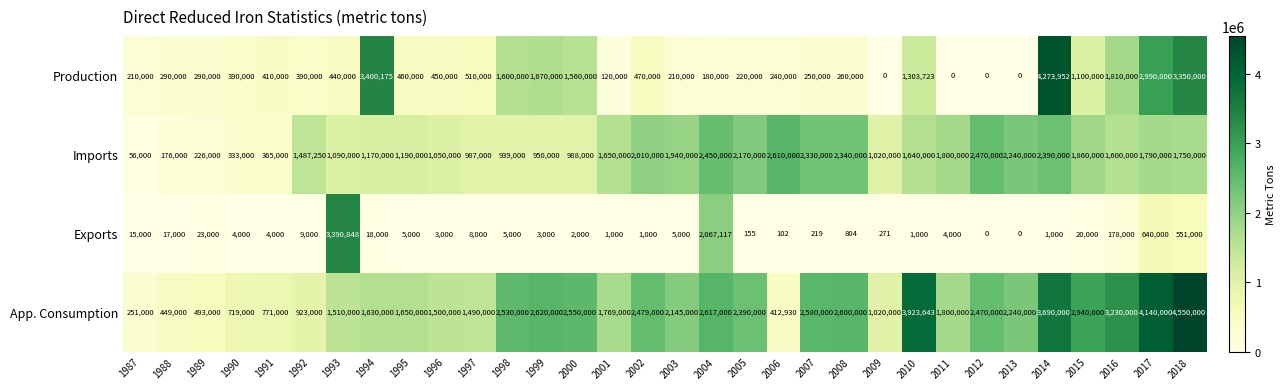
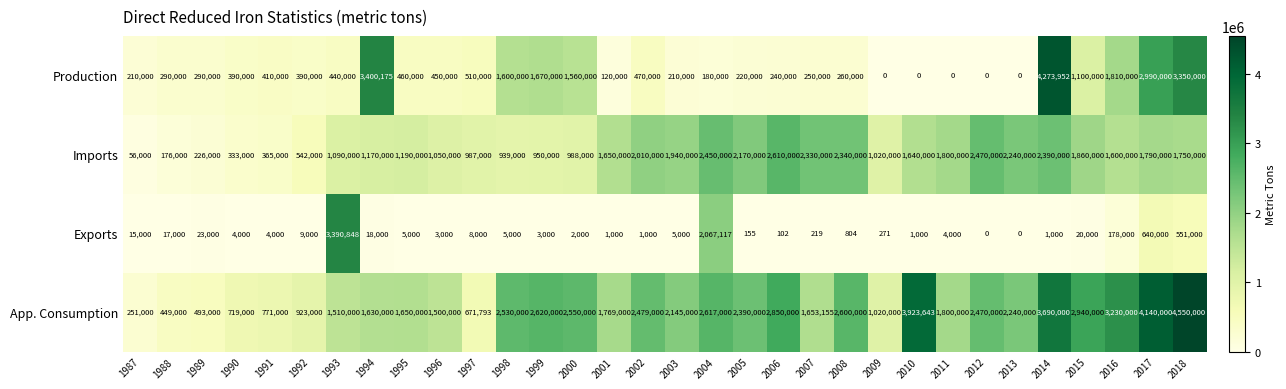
  {
    "Production": {
      "1987": "210,000",
      "1988": "290,000",
      "1989": "290,000",
      "1990": "390,000",
      "1991": "410,000",
      "1992": "390,000",
      "1993": "440,000",
      "1994": "3,400,175",
      "1995": "460,000",
      "1996": "450,000",
      "1997": "510,000",
      "1998": "1,600,000",
      "1999": "1,670,000",
      "2000": "1,560,000",
      "2001": "120,000",
      "2002": "470,000",
      "2003": "210,000",
      "2004": "180,000",
      "2005": "220,000",
      "2006": "240,000",
      "2007": "250,000",
      "2008": "260,000",
      "2009": "0",
-     "2010": "1,303,723",
+     "2010": "0",
      "2011": "0",
      "2012": "0",
      "2013": "0",
      "2014": "4,273,952",
      "2015": "1,100,000",
      "2016": "1,810,000",
      "2017": "2,990,000",
      "2018": "3,350,000"
    },
    "Imports": {
      "1987": "56,000",
      "1988": "176,000",
      "1989": "226,000",
      "1990": "333,000",
      "1991": "365,000",
-     "1992": "1,487,250",
+     "1992": "542,000",
      "1993": "1,090,000",
      "1994": "1,170,000",
      "1995": "1,190,000",
      "1996": "1,050,000",
      "1997": "987,000",
      "1998": "939,000",
      "1999": "950,000",
      "2000": "988,000",
      "2001": "1,650,000",
      "2002": "2,010,000",
      "2003": "1,940,000",
      "2004": "2,450,000",
      "2005": "2,170,000",
      "2006": "2,610,000",
      "2007": "2,330,000",
      "2008": "2,340,000",
      "2009": "1,020,000",
      "2010": "1,640,000",
      "2011": "1,800,000",
      "2012": "2,470,000",
      "2013": "2,240,000",
      "2014": "2,390,000",
      "2015": "1,860,000",
      "2016": "1,600,000",
      "2017": "1,790,000",
      "2018": "1,750,000"
    },
    "Exports": {
      "1987": "15,000",
      "1988": "17,000",
      "1989": "23,000",
      "1990": "4,000",
      "1991": "4,000",
      "1992": "9,000",
      "1993": "3,390,848",
      "1994": "18,000",
      "1995": "5,000",
      "1996": "3,000",
      "1997": "8,000",
      "1998": "5,000",
      "1999": "3,000",
      "2000": "2,000",
      "2001": "1,000",
      "2002": "1,000",
      "2003": "5,000",
      "2004": "2,067,117",
      "2005": "155",
      "2006": "102",
      "2007": "219",
      "2008": "804",
      "2009": "271",
      "2010": "1,000",
      "2011": "4,000",
      "2012": "0",
      "2013": "0",
      "2014": "1,000",
      "2015": "20,000",
      "2016": "178,000",
      "2017": "640,000",
      "2018": "551,000"
    },
    "App. Consumption": {
      "1987": "251,000",
      "1988": "449,000",
      "1989": "493,000",
      "1990": "719,000",
      "1991": "771,000",
      "1992": "923,000",
      "1993": "1,510,000",
      "1994": "1,630,000",
      "1995": "1,650,000",
      "1996": "1,500,000",
-     "1997": "1,490,000",
+     "1997": "671,793",
      "1998": "2,530,000",
      "1999": "2,620,000",
      "2000": "2,550,000",
      "2001": "1,769,000",
      "2002": "2,479,000",
      "2003": "2,145,000",
      "2004": "2,617,000",
      "2005": "2,390,000",
-     "2006": "412,930",
-     "2007": "2,580,000",
+     "2006": "2,850,000",
+     "2007": "1,653,155",
      "2008": "2,600,000",
      "2009": "1,020,000",
      "2010": "3,923,643",
      "2011": "1,800,000",
      "2012": "2,470,000",
      "2013": "2,240,000",
      "2014": "3,690,000",
      "2015": "2,940,000",
      "2016": "3,230,000",
      "2017": "4,140,000",
      "2018": "4,550,000"
    }
  }
